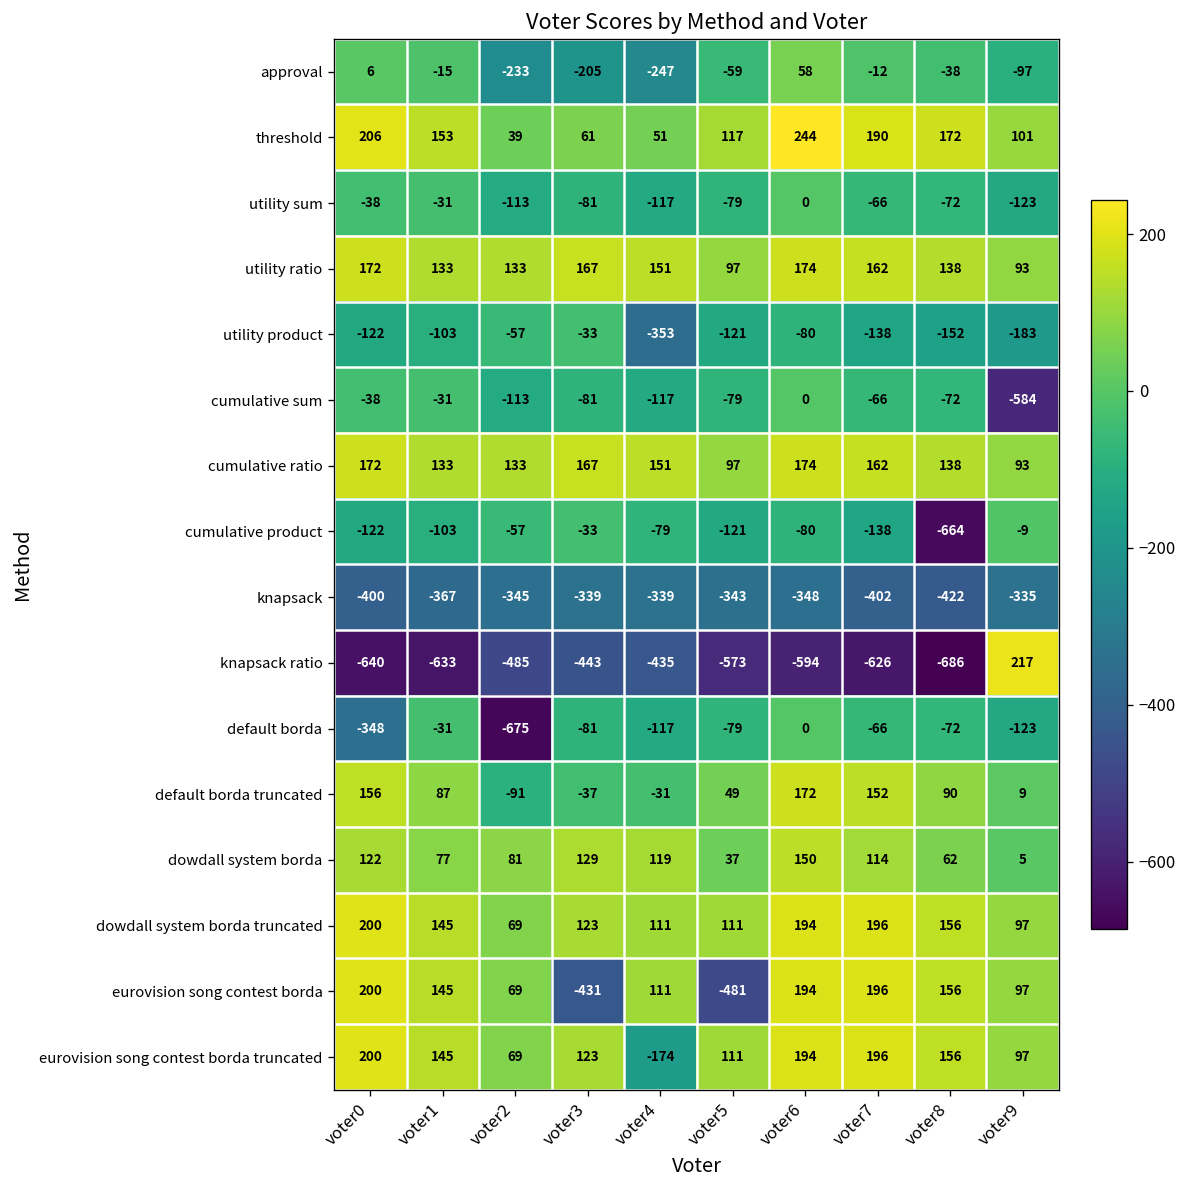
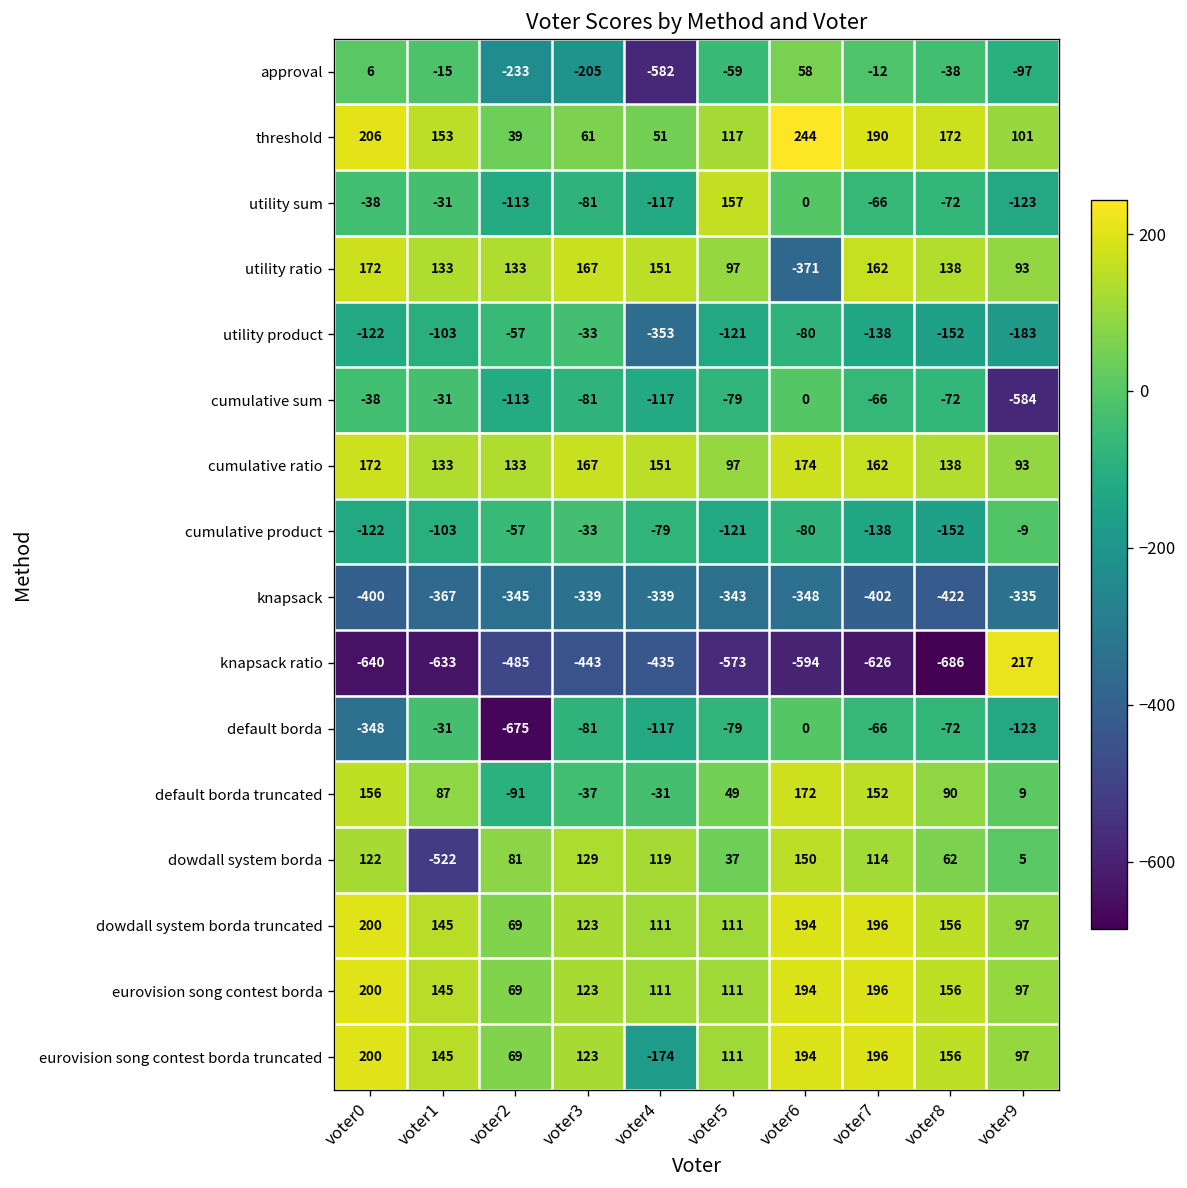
  {
    "approval": {
      "voter0": 6,
      "voter1": -15,
      "voter2": -233,
      "voter3": -205,
-     "voter4": -247,
+     "voter4": -582,
      "voter5": -59,
      "voter6": 58,
      "voter7": -12,
      "voter8": -38,
      "voter9": -97
    },
    "threshold": {
      "voter0": 206,
      "voter1": 153,
      "voter2": 39,
      "voter3": 61,
      "voter4": 51,
      "voter5": 117,
      "voter6": 244,
      "voter7": 190,
      "voter8": 172,
      "voter9": 101
    },
    "utility sum": {
      "voter0": -38,
      "voter1": -31,
      "voter2": -113,
      "voter3": -81,
      "voter4": -117,
-     "voter5": -79,
+     "voter5": 157,
      "voter6": 0,
      "voter7": -66,
      "voter8": -72,
      "voter9": -123
    },
    "utility ratio": {
      "voter0": 172,
      "voter1": 133,
      "voter2": 133,
      "voter3": 167,
      "voter4": 151,
      "voter5": 97,
-     "voter6": 174,
+     "voter6": -371,
      "voter7": 162,
      "voter8": 138,
      "voter9": 93
    },
    "utility product": {
      "voter0": -122,
      "voter1": -103,
      "voter2": -57,
      "voter3": -33,
      "voter4": -353,
      "voter5": -121,
      "voter6": -80,
      "voter7": -138,
      "voter8": -152,
      "voter9": -183
    },
    "cumulative sum": {
      "voter0": -38,
      "voter1": -31,
      "voter2": -113,
      "voter3": -81,
      "voter4": -117,
      "voter5": -79,
      "voter6": 0,
      "voter7": -66,
      "voter8": -72,
      "voter9": -584
    },
    "cumulative ratio": {
      "voter0": 172,
      "voter1": 133,
      "voter2": 133,
      "voter3": 167,
      "voter4": 151,
      "voter5": 97,
      "voter6": 174,
      "voter7": 162,
      "voter8": 138,
      "voter9": 93
    },
    "cumulative product": {
      "voter0": -122,
      "voter1": -103,
      "voter2": -57,
      "voter3": -33,
      "voter4": -79,
      "voter5": -121,
      "voter6": -80,
      "voter7": -138,
-     "voter8": -664,
+     "voter8": -152,
      "voter9": -9
    },
    "knapsack": {
      "voter0": -400,
      "voter1": -367,
      "voter2": -345,
      "voter3": -339,
      "voter4": -339,
      "voter5": -343,
      "voter6": -348,
      "voter7": -402,
      "voter8": -422,
      "voter9": -335
    },
    "knapsack ratio": {
      "voter0": -640,
      "voter1": -633,
      "voter2": -485,
      "voter3": -443,
      "voter4": -435,
      "voter5": -573,
      "voter6": -594,
      "voter7": -626,
      "voter8": -686,
      "voter9": 217
    },
    "default borda": {
      "voter0": -348,
      "voter1": -31,
      "voter2": -675,
      "voter3": -81,
      "voter4": -117,
      "voter5": -79,
      "voter6": 0,
      "voter7": -66,
      "voter8": -72,
      "voter9": -123
    },
    "default borda truncated": {
      "voter0": 156,
      "voter1": 87,
      "voter2": -91,
      "voter3": -37,
      "voter4": -31,
      "voter5": 49,
      "voter6": 172,
      "voter7": 152,
      "voter8": 90,
      "voter9": 9
    },
    "dowdall system borda": {
      "voter0": 122,
-     "voter1": 77,
+     "voter1": -522,
      "voter2": 81,
      "voter3": 129,
      "voter4": 119,
      "voter5": 37,
      "voter6": 150,
      "voter7": 114,
      "voter8": 62,
      "voter9": 5
    },
    "dowdall system borda truncated": {
      "voter0": 200,
      "voter1": 145,
      "voter2": 69,
      "voter3": 123,
      "voter4": 111,
      "voter5": 111,
      "voter6": 194,
      "voter7": 196,
      "voter8": 156,
      "voter9": 97
    },
    "eurovision song contest borda": {
      "voter0": 200,
      "voter1": 145,
      "voter2": 69,
-     "voter3": -431,
+     "voter3": 123,
      "voter4": 111,
-     "voter5": -481,
+     "voter5": 111,
      "voter6": 194,
      "voter7": 196,
      "voter8": 156,
      "voter9": 97
    },
    "eurovision song contest borda truncated": {
      "voter0": 200,
      "voter1": 145,
      "voter2": 69,
      "voter3": 123,
      "voter4": -174,
      "voter5": 111,
      "voter6": 194,
      "voter7": 196,
      "voter8": 156,
      "voter9": 97
    }
  }
